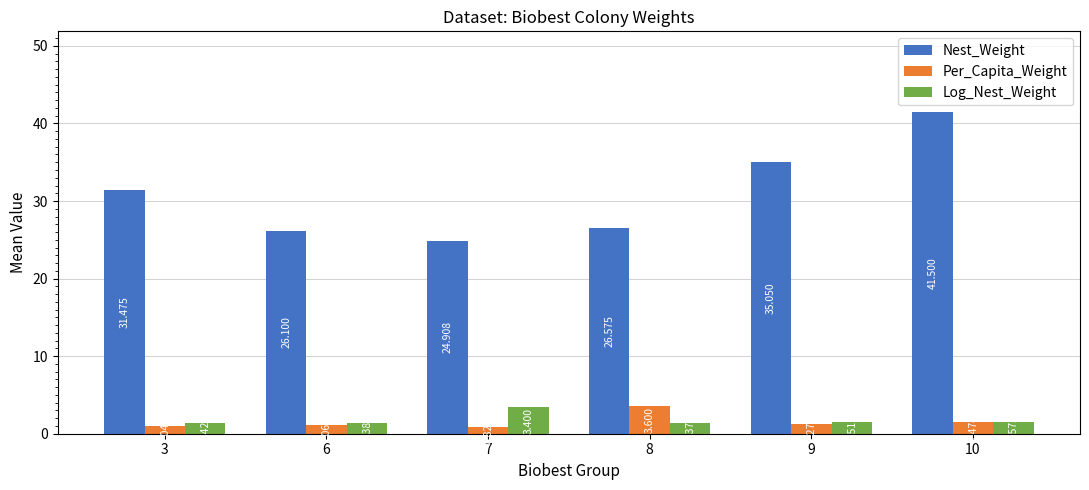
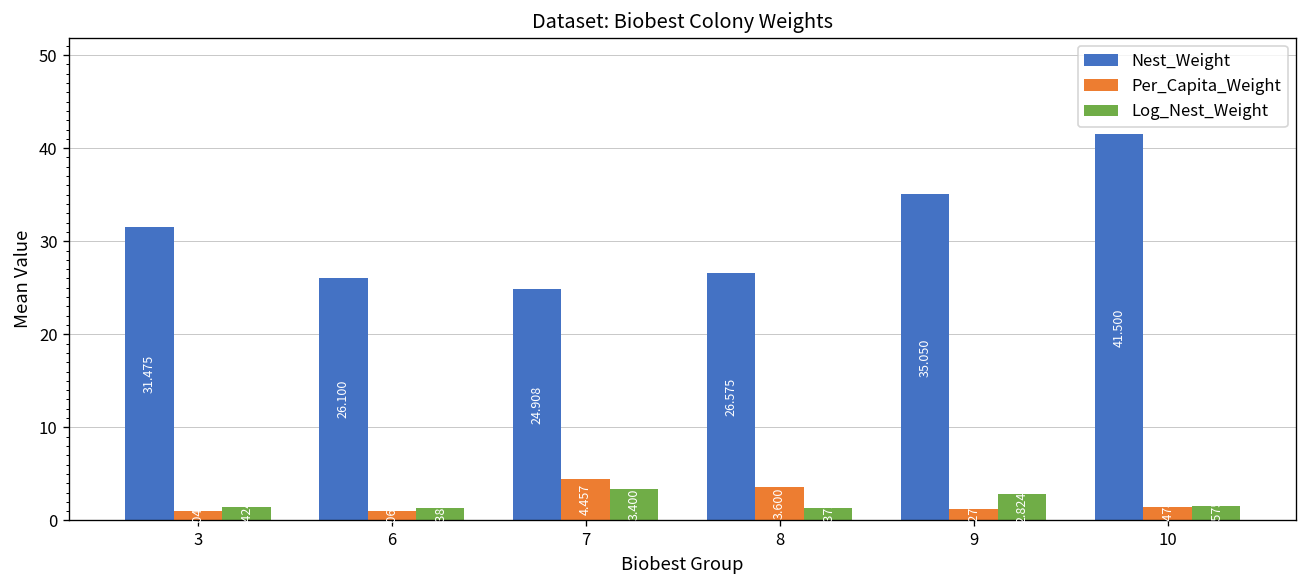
  {
    "Nest_Weight": {
      "3": 31.475,
      "6": 26.100,
      "7": 24.908,
      "8": 26.575,
      "9": 35.050,
      "10": 41.500
    },
    "Per_Capita_Weight": {
      "3": 1,
      "6": 1,
-     "7": 1,
+     "7": 4,
      "9": 1,
      "10": 1
    },
    "Log_Nest_Weight": {
      "3": 1,
      "6": 1,
      "8": 1,
-     "9": 2,
+     "9": 3,
      "10": 2
    }
  }
